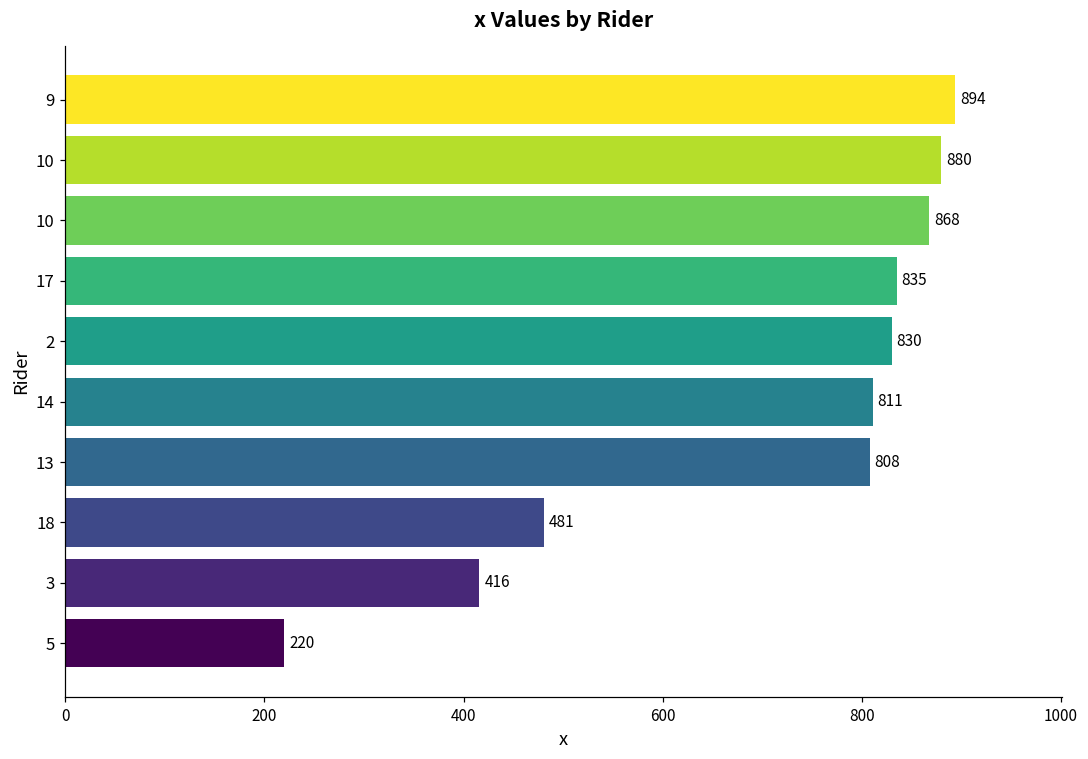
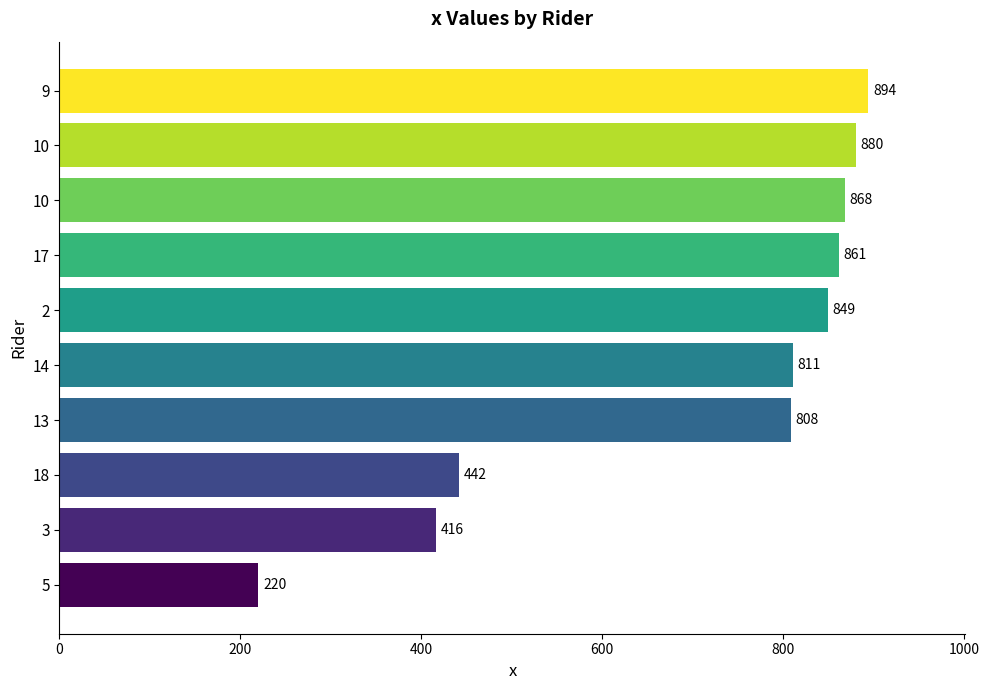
  {
    "9": 894,
-   "17": 835,
-   "2": 830,
+   "17": 861,
+   "2": 849,
    "14": 811,
    "13": 808,
-   "18": 481,
+   "18": 442,
    "3": 416,
    "5": 220
  }
